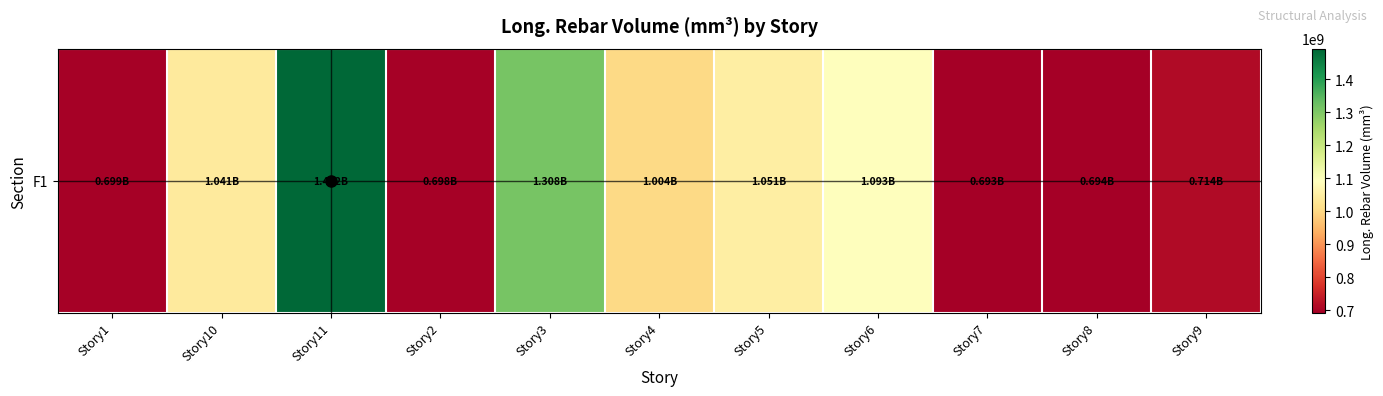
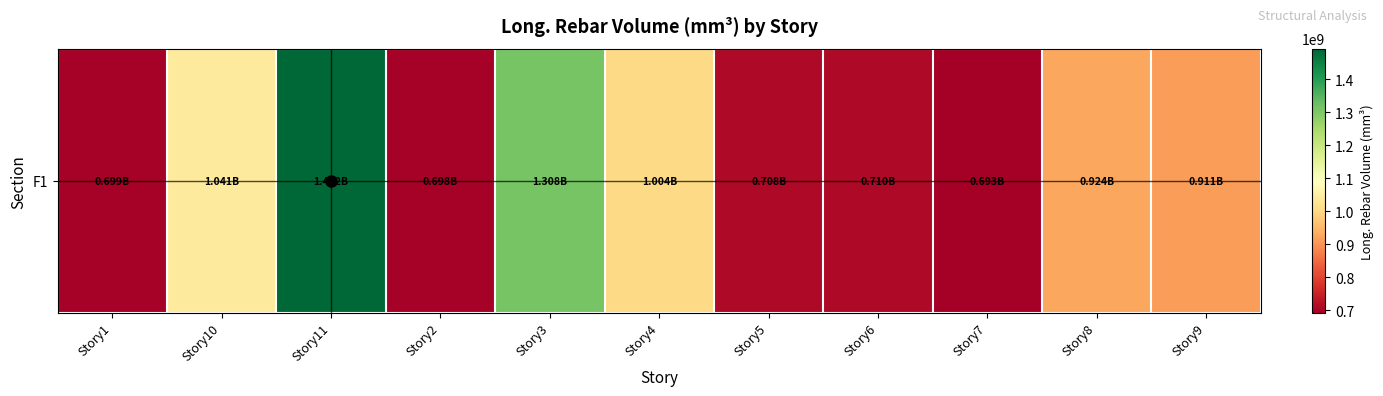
  {
    "F1": {
      "Story1": "0.699B",
      "Story10": "1.041B",
      "Story2": "0.698B",
      "Story3": "1.308B",
      "Story4": "1.004B",
-     "Story5": "1.051B",
-     "Story6": "1.093B",
+     "Story5": "0.708B",
+     "Story6": "0.710B",
      "Story7": "0.693B",
-     "Story8": "0.694B",
-     "Story9": "0.714B"
+     "Story8": "0.924B",
+     "Story9": "0.911B"
    }
  }
